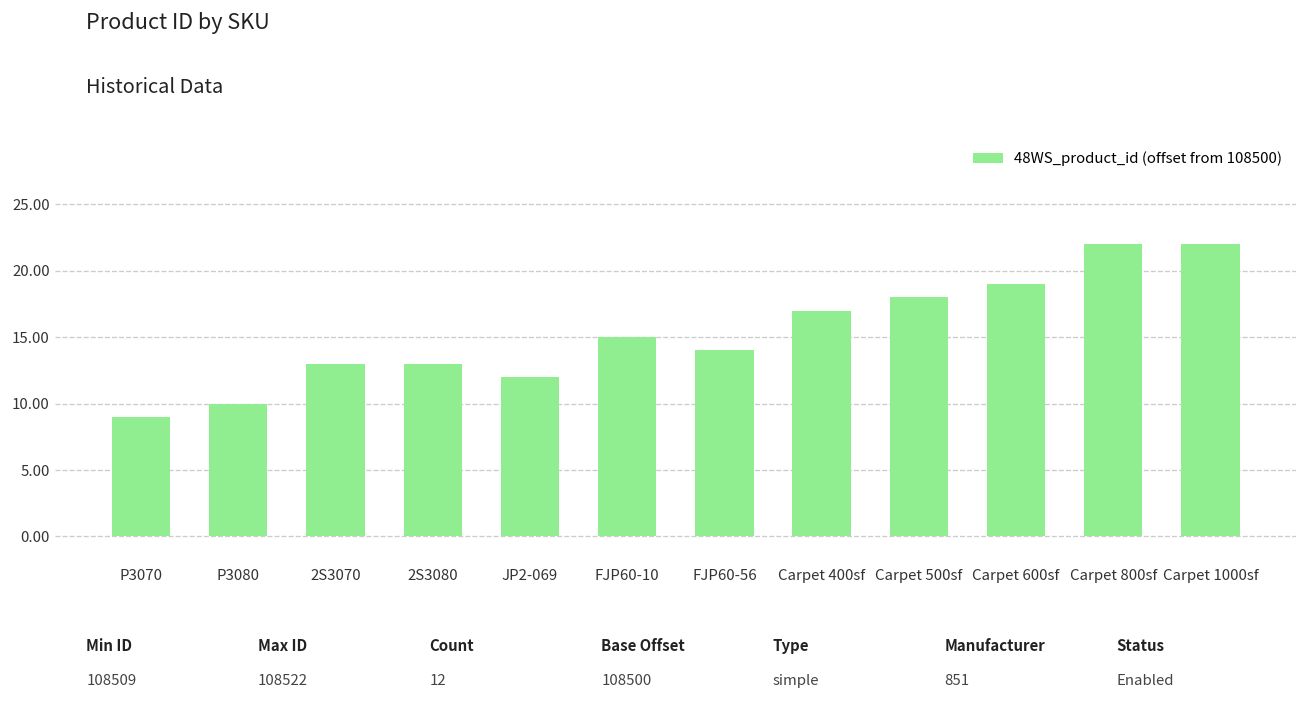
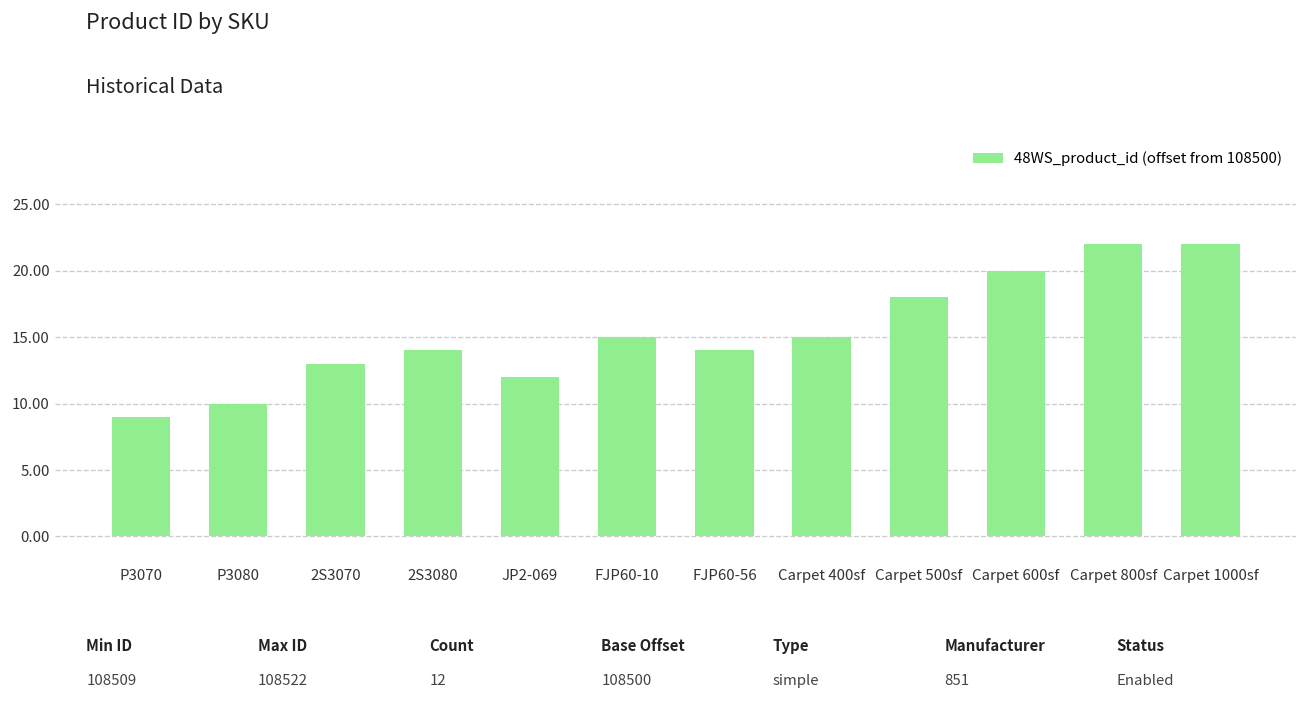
  {
    "P3070": 9.0,
    "P3080": 10.0,
    "2S3070": 13.0,
-   "2S3080": 13.0,
+   "2S3080": 14.0,
    "JP2-069": 12.0,
    "FJP60-10": 15.0,
    "FJP60-56": 14.0,
-   "Carpet 400sf": 17.0,
+   "Carpet 400sf": 15.0,
    "Carpet 500sf": 18.0,
-   "Carpet 600sf": 19.0,
+   "Carpet 600sf": 20.0,
    "Carpet 800sf": 22.0,
    "Carpet 1000sf": 22.0
  }
